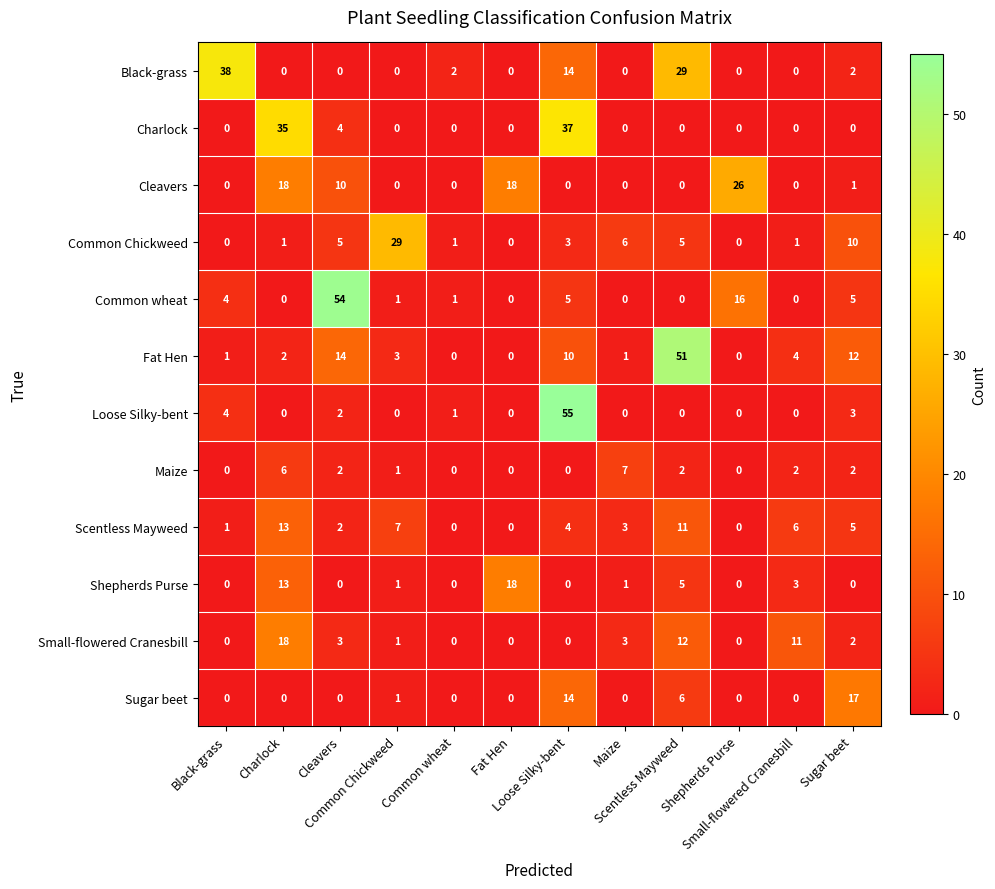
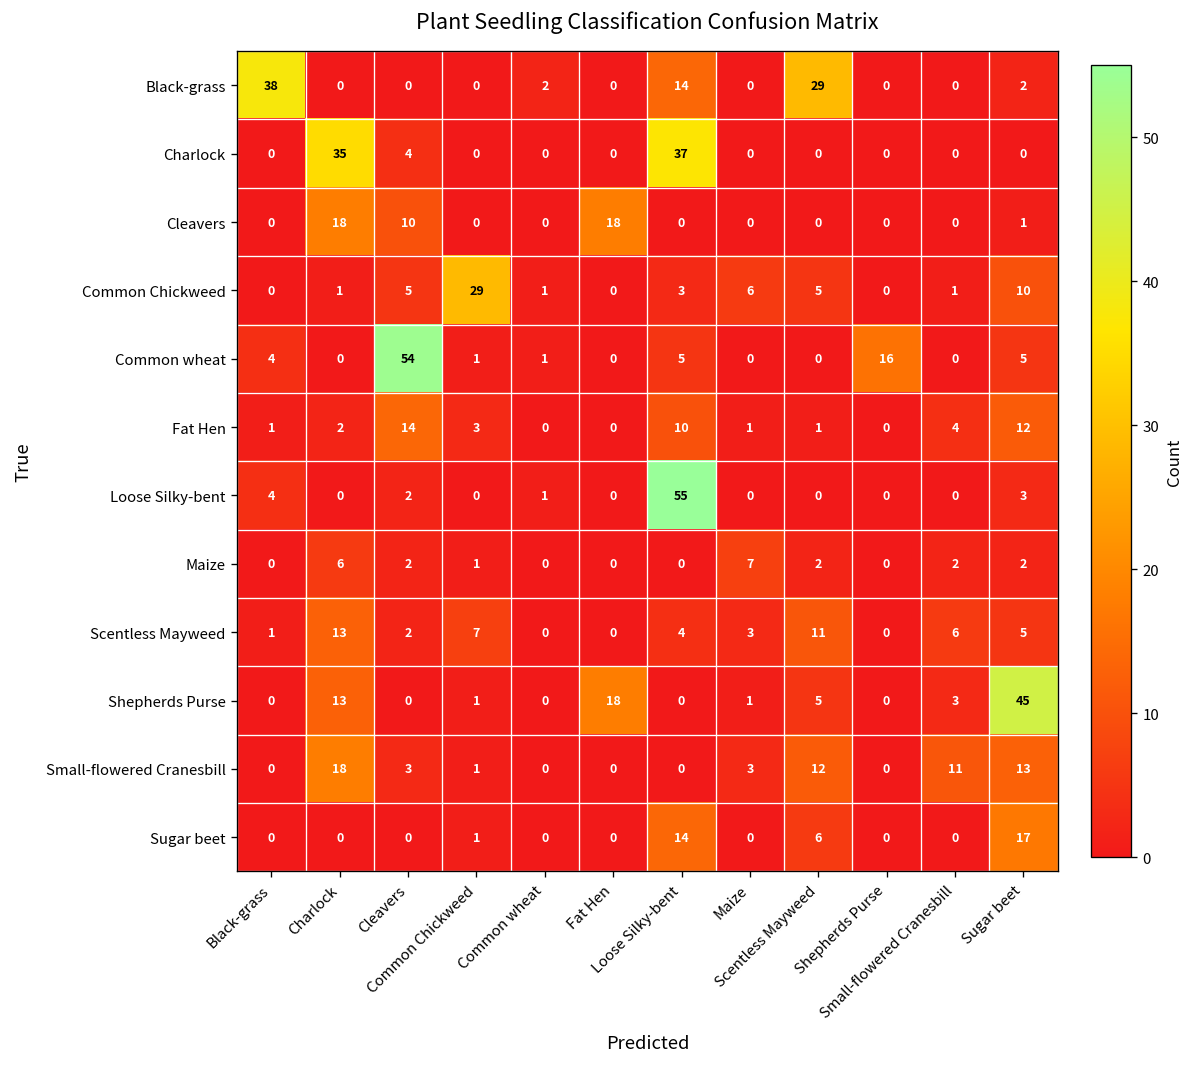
  {
    "Black-grass": {
      "Black-grass": 38,
      "Charlock": 0,
      "Cleavers": 0,
      "Common Chickweed": 0,
      "Common wheat": 2,
      "Fat Hen": 0,
      "Loose Silky-bent": 14,
      "Maize": 0,
      "Scentless Mayweed": 29,
      "Shepherds Purse": 0,
      "Small-flowered Cranesbill": 0,
      "Sugar beet": 2
    },
    "Charlock": {
      "Black-grass": 0,
      "Charlock": 35,
      "Cleavers": 4,
      "Common Chickweed": 0,
      "Common wheat": 0,
      "Fat Hen": 0,
      "Loose Silky-bent": 37,
      "Maize": 0,
      "Scentless Mayweed": 0,
      "Shepherds Purse": 0,
      "Small-flowered Cranesbill": 0,
      "Sugar beet": 0
    },
    "Cleavers": {
      "Black-grass": 0,
      "Charlock": 18,
      "Cleavers": 10,
      "Common Chickweed": 0,
      "Common wheat": 0,
      "Fat Hen": 18,
      "Loose Silky-bent": 0,
      "Maize": 0,
      "Scentless Mayweed": 0,
-     "Shepherds Purse": 26,
+     "Shepherds Purse": 0,
      "Small-flowered Cranesbill": 0,
      "Sugar beet": 1
    },
    "Common Chickweed": {
      "Black-grass": 0,
      "Charlock": 1,
      "Cleavers": 5,
      "Common Chickweed": 29,
      "Common wheat": 1,
      "Fat Hen": 0,
      "Loose Silky-bent": 3,
      "Maize": 6,
      "Scentless Mayweed": 5,
      "Shepherds Purse": 0,
      "Small-flowered Cranesbill": 1,
      "Sugar beet": 10
    },
    "Common wheat": {
      "Black-grass": 4,
      "Charlock": 0,
      "Cleavers": 54,
      "Common Chickweed": 1,
      "Common wheat": 1,
      "Fat Hen": 0,
      "Loose Silky-bent": 5,
      "Maize": 0,
      "Scentless Mayweed": 0,
      "Shepherds Purse": 16,
      "Small-flowered Cranesbill": 0,
      "Sugar beet": 5
    },
    "Fat Hen": {
      "Black-grass": 1,
      "Charlock": 2,
      "Cleavers": 14,
      "Common Chickweed": 3,
      "Common wheat": 0,
      "Fat Hen": 0,
      "Loose Silky-bent": 10,
      "Maize": 1,
-     "Scentless Mayweed": 51,
+     "Scentless Mayweed": 1,
      "Shepherds Purse": 0,
      "Small-flowered Cranesbill": 4,
      "Sugar beet": 12
    },
    "Loose Silky-bent": {
      "Black-grass": 4,
      "Charlock": 0,
      "Cleavers": 2,
      "Common Chickweed": 0,
      "Common wheat": 1,
      "Fat Hen": 0,
      "Loose Silky-bent": 55,
      "Maize": 0,
      "Scentless Mayweed": 0,
      "Shepherds Purse": 0,
      "Small-flowered Cranesbill": 0,
      "Sugar beet": 3
    },
    "Maize": {
      "Black-grass": 0,
      "Charlock": 6,
      "Cleavers": 2,
      "Common Chickweed": 1,
      "Common wheat": 0,
      "Fat Hen": 0,
      "Loose Silky-bent": 0,
      "Maize": 7,
      "Scentless Mayweed": 2,
      "Shepherds Purse": 0,
      "Small-flowered Cranesbill": 2,
      "Sugar beet": 2
    },
    "Scentless Mayweed": {
      "Black-grass": 1,
      "Charlock": 13,
      "Cleavers": 2,
      "Common Chickweed": 7,
      "Common wheat": 0,
      "Fat Hen": 0,
      "Loose Silky-bent": 4,
      "Maize": 3,
      "Scentless Mayweed": 11,
      "Shepherds Purse": 0,
      "Small-flowered Cranesbill": 6,
      "Sugar beet": 5
    },
    "Shepherds Purse": {
      "Black-grass": 0,
      "Charlock": 13,
      "Cleavers": 0,
      "Common Chickweed": 1,
      "Common wheat": 0,
      "Fat Hen": 18,
      "Loose Silky-bent": 0,
      "Maize": 1,
      "Scentless Mayweed": 5,
      "Shepherds Purse": 0,
      "Small-flowered Cranesbill": 3,
-     "Sugar beet": 0
+     "Sugar beet": 45
    },
    "Small-flowered Cranesbill": {
      "Black-grass": 0,
      "Charlock": 18,
      "Cleavers": 3,
      "Common Chickweed": 1,
      "Common wheat": 0,
      "Fat Hen": 0,
      "Loose Silky-bent": 0,
      "Maize": 3,
      "Scentless Mayweed": 12,
      "Shepherds Purse": 0,
      "Small-flowered Cranesbill": 11,
-     "Sugar beet": 2
+     "Sugar beet": 13
    },
    "Sugar beet": {
      "Black-grass": 0,
      "Charlock": 0,
      "Cleavers": 0,
      "Common Chickweed": 1,
      "Common wheat": 0,
      "Fat Hen": 0,
      "Loose Silky-bent": 14,
      "Maize": 0,
      "Scentless Mayweed": 6,
      "Shepherds Purse": 0,
      "Small-flowered Cranesbill": 0,
      "Sugar beet": 17
    }
  }
